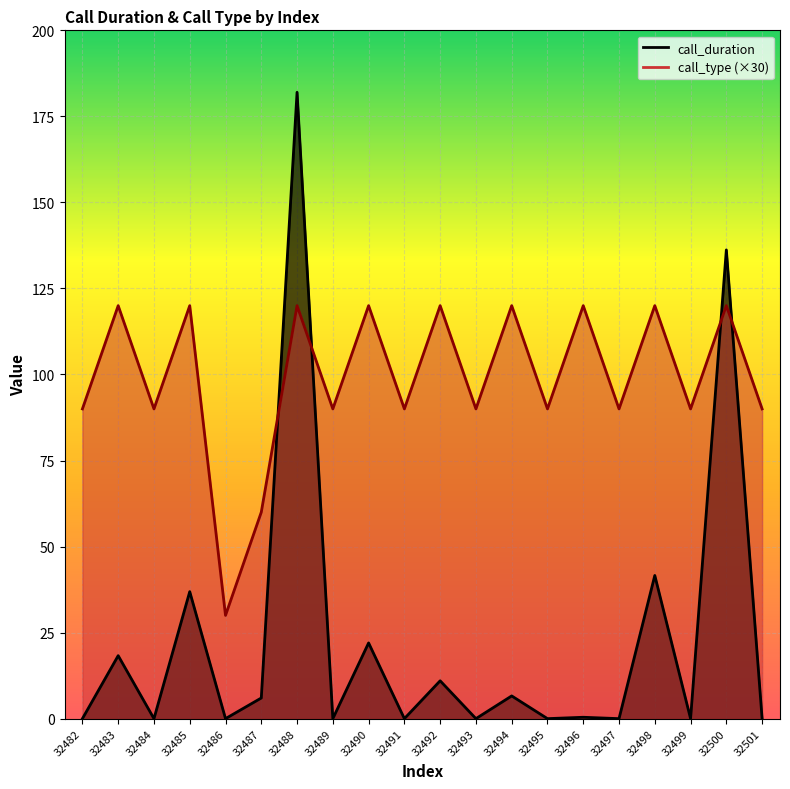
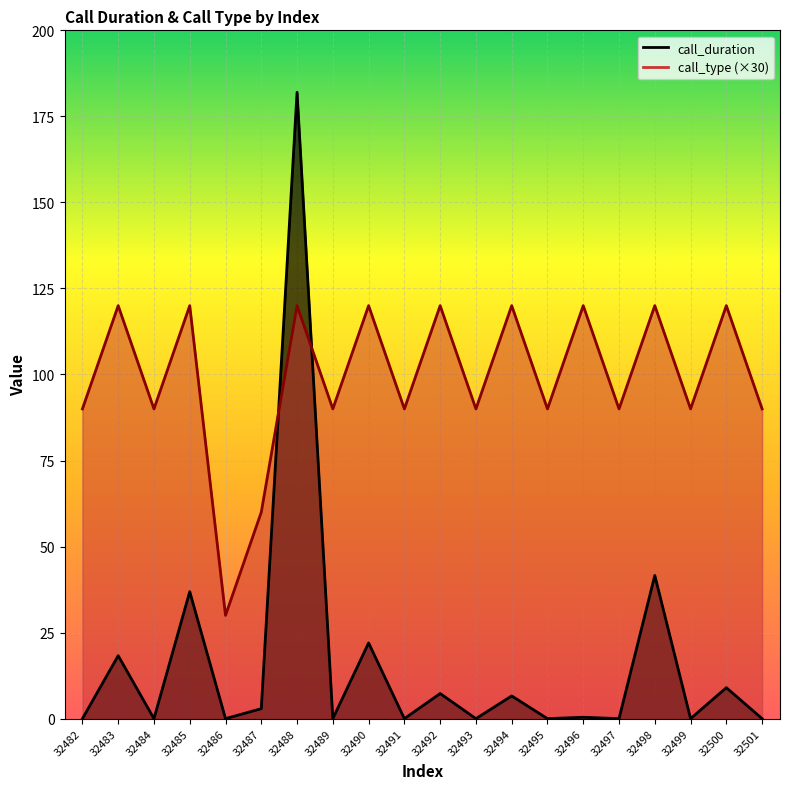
  {
    "call_duration": {
      "32482": 0,
      "32483": 18,
      "32484": 0,
      "32485": 37,
      "32486": 0,
-     "32487": 6,
+     "32487": 3,
      "32488": 182,
      "32489": 0,
      "32490": 22,
      "32491": 0,
-     "32492": 11,
+     "32492": 7,
      "32493": 0,
      "32494": 7,
      "32495": 0,
      "32496": 0,
      "32497": 0,
      "32498": 42,
      "32499": 0,
-     "32500": 136,
+     "32500": 9,
      "32501": 0
    }
  }
